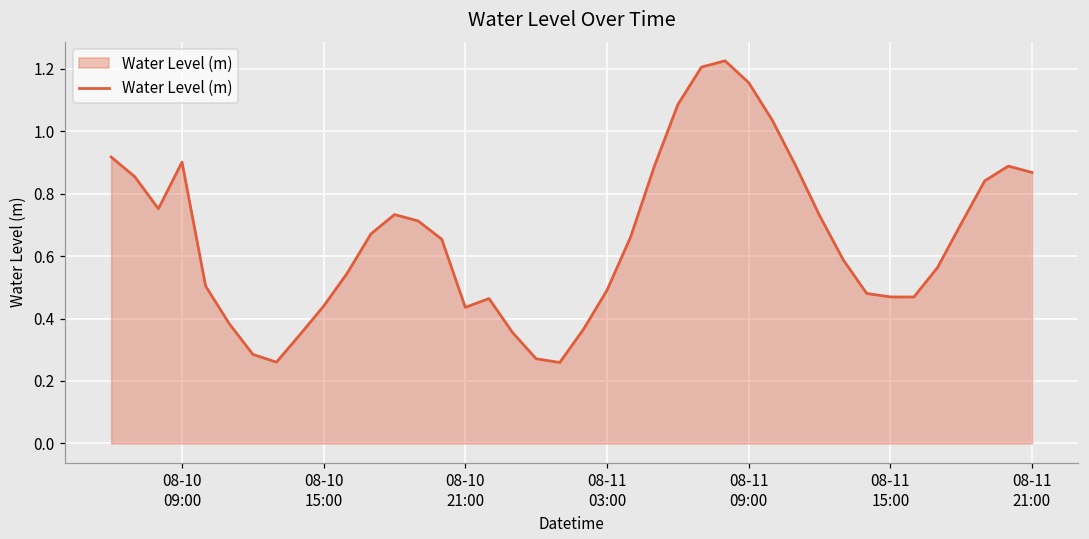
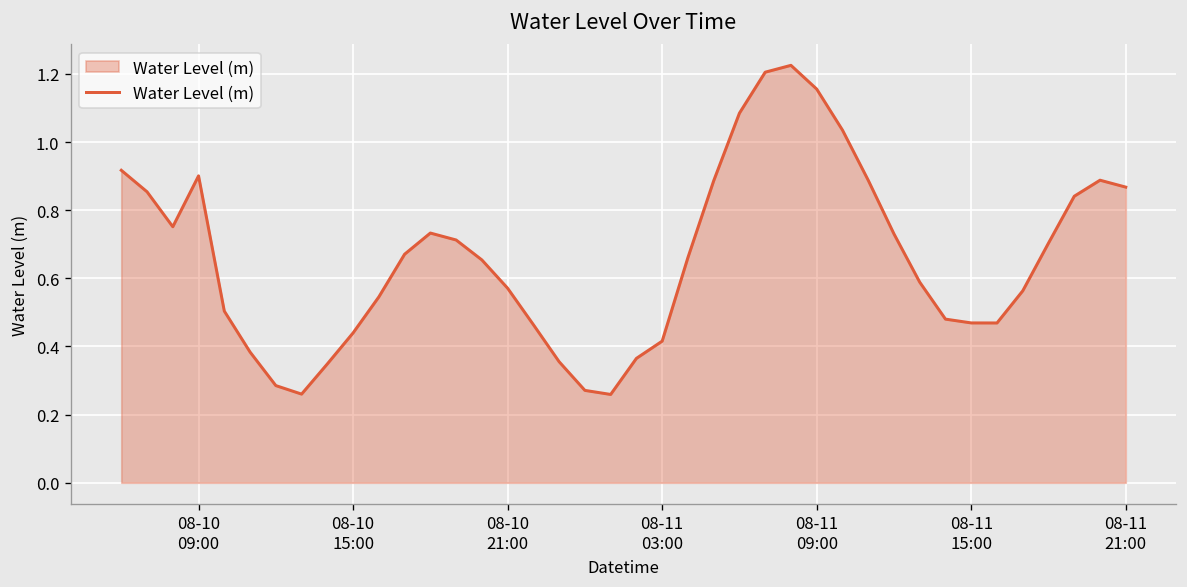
  {
    "08-10 09:00": 0.90,
    "08-10 15:00": 0.44,
-   "08-10 21:00": 0.44,
-   "08-11 03:00": 0.49,
+   "08-10 21:00": 0.57,
+   "08-11 03:00": 0.42,
    "08-11 09:00": 1.16,
    "08-11 15:00": 0.47,
    "08-11 21:00": 0.87
  }
